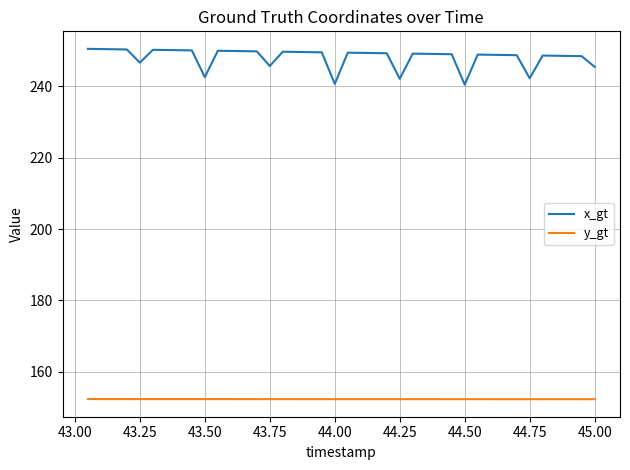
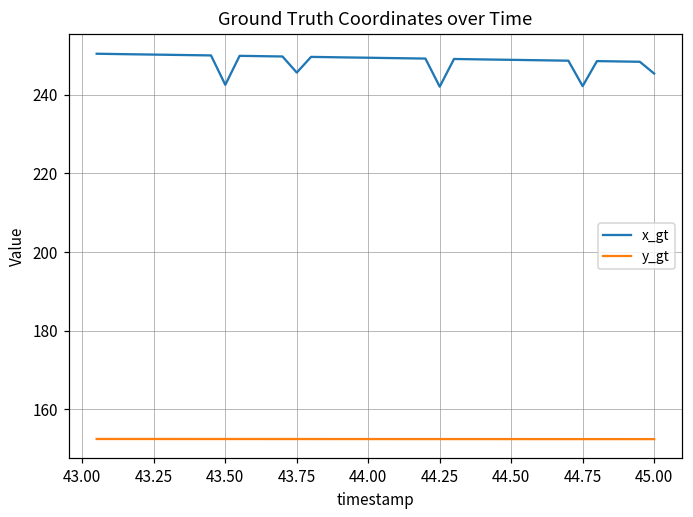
  {
    "x_gt": {
-     "43.25": 247,
+     "43.25": 250,
      "43.50": 243,
      "43.75": 246,
-     "44.00": 241,
+     "44.00": 249,
      "44.25": 242,
-     "44.50": 240,
+     "44.50": 249,
      "44.75": 242,
      "45.00": 245
    },
    "y_gt": {
      "43.25": 152,
      "43.50": 152,
      "43.75": 152,
      "44.00": 152,
      "44.25": 152,
      "44.50": 152,
      "44.75": 152,
      "45.00": 152
    }
  }
